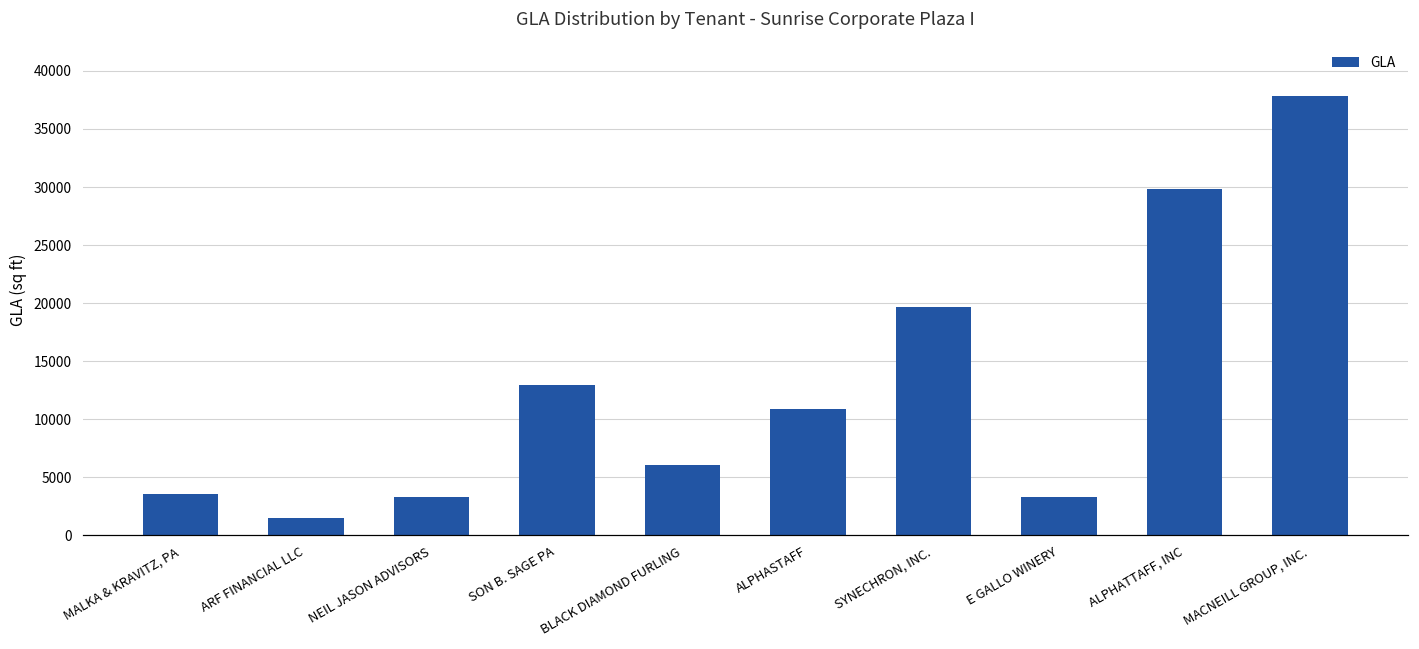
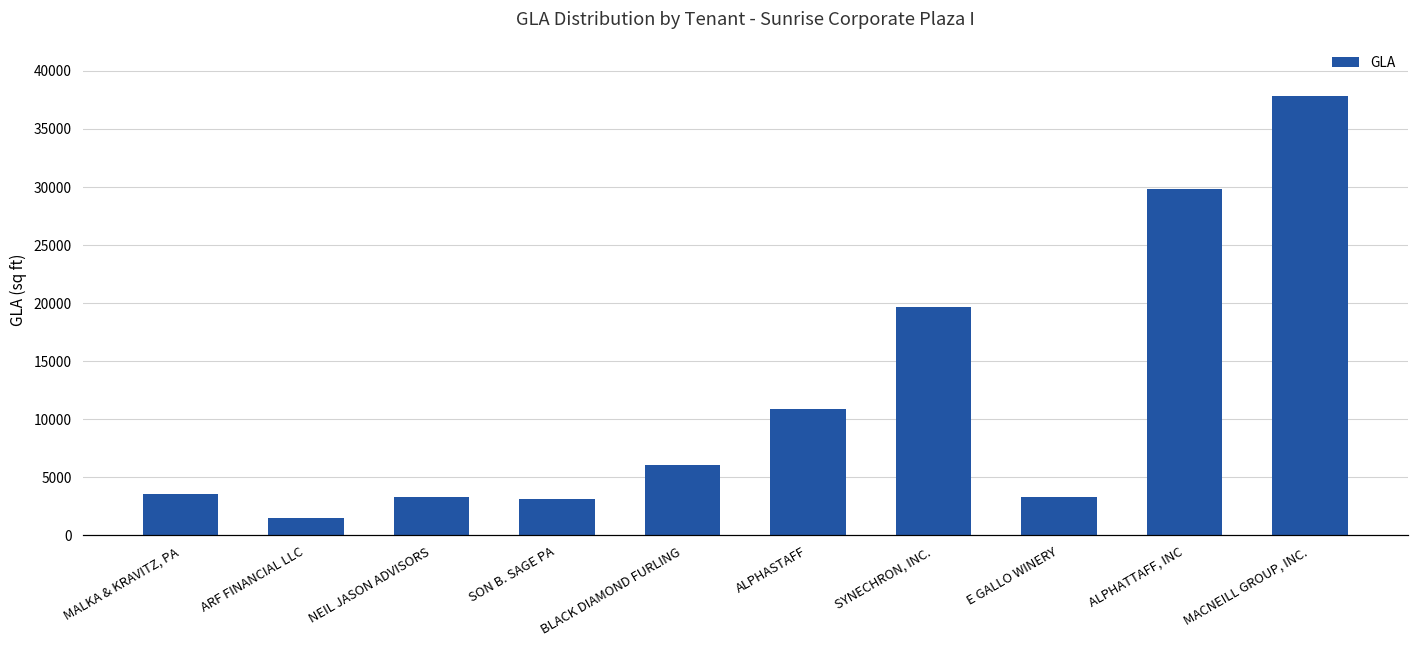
  {
    "MALKA & KRAVITZ, PA": 3500,
    "ARF FINANCIAL LLC": 1400,
    "NEIL JASON ADVISORS": 3200,
-   "SON B. SAGE PA": 12900,
+   "SON B. SAGE PA": 3200,
    "BLACK DIAMOND FURLING": 6100,
    "ALPHASTAFF": 10800,
    "SYNECHRON, INC.": 19700,
    "E GALLO WINERY": 3300,
    "ALPHATTAFF, INC": 29900,
    "MACNEILL GROUP, INC.": 37800
  }
